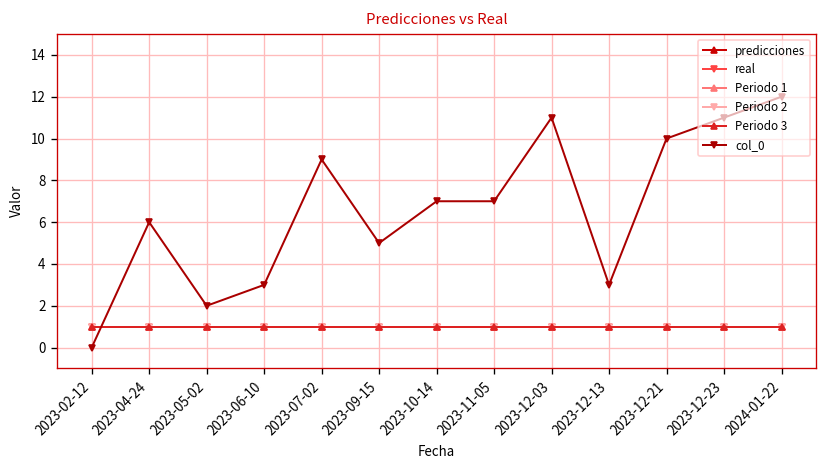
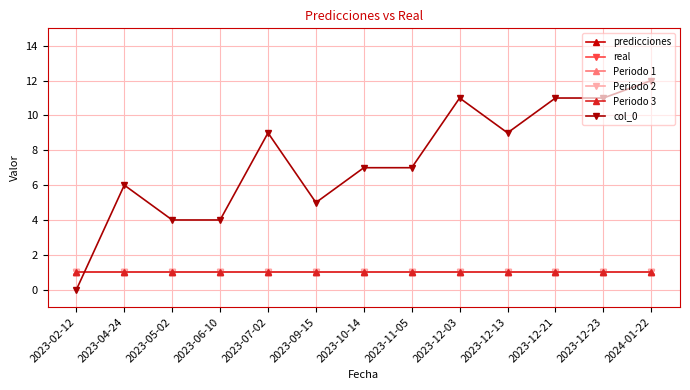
  {
    "Periodo 3": {
      "2023-02-12": 1,
      "2023-04-24": 1,
      "2023-05-02": 1,
      "2023-06-10": 1,
      "2023-07-02": 1,
      "2023-09-15": 1,
      "2023-10-14": 1,
      "2023-11-05": 1,
      "2023-12-03": 1,
      "2023-12-13": 1,
      "2023-12-21": 1,
      "2023-12-23": 1,
      "2024-01-22": 1
    },
    "col_0": {
      "2023-02-12": 0,
      "2023-04-24": 6,
-     "2023-05-02": 2,
-     "2023-06-10": 3,
+     "2023-05-02": 4,
+     "2023-06-10": 4,
      "2023-07-02": 9,
      "2023-09-15": 5,
      "2023-10-14": 7,
      "2023-11-05": 7,
      "2023-12-03": 11,
-     "2023-12-13": 3,
-     "2023-12-21": 10
+     "2023-12-13": 9,
+     "2023-12-21": 11
    }
  }
